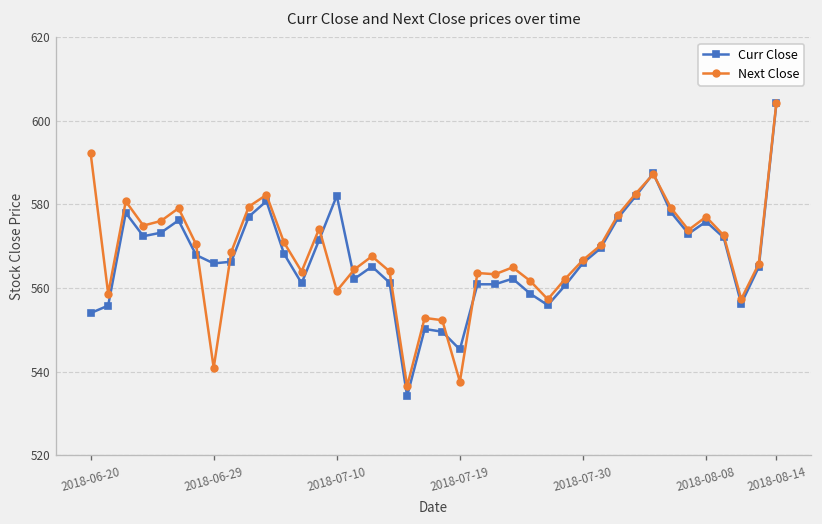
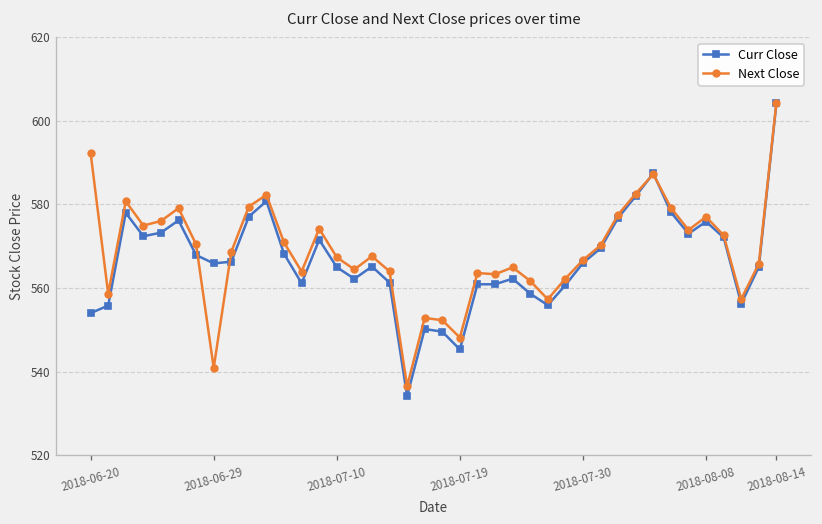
  {
    "Curr Close": {
      "2018-06-20": 554,
      "2018-06-29": 566,
-     "2018-07-10": 582,
+     "2018-07-10": 565,
      "2018-07-19": 545,
      "2018-08-08": 576
    },
    "Next Close": {
      "2018-06-20": 592,
      "2018-06-29": 541,
-     "2018-07-10": 559,
-     "2018-07-19": 538,
+     "2018-07-10": 567,
+     "2018-07-19": 548,
      "2018-08-08": 577
    }
  }
